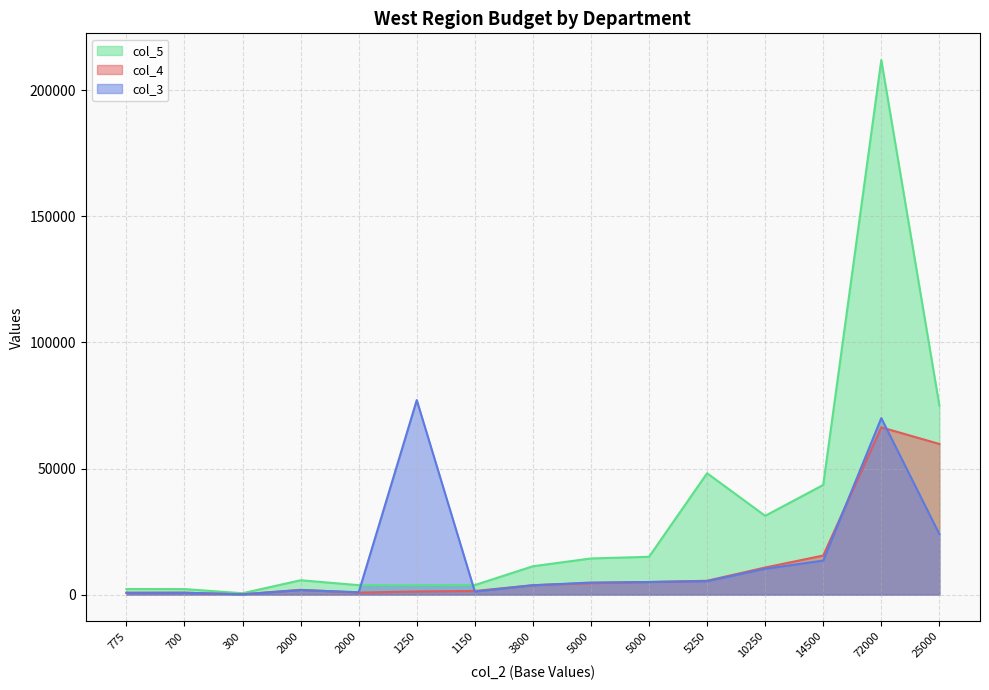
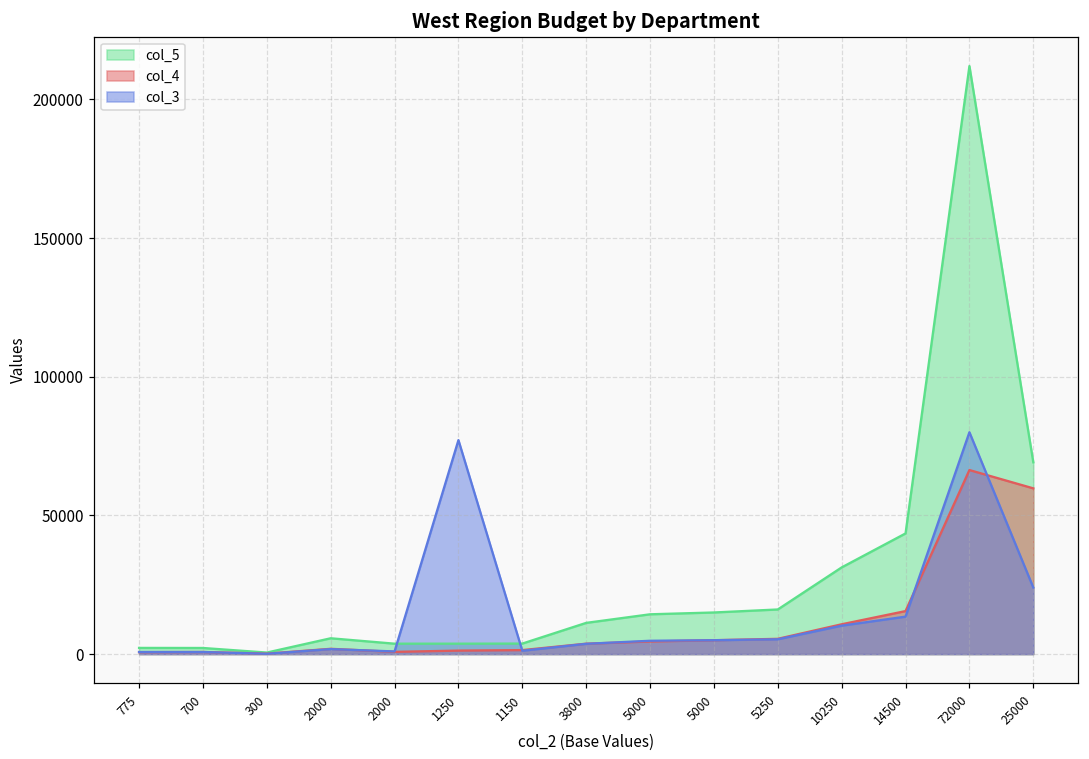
  {
    "col_5": {
      "775": 2000,
      "700": 2000,
      "1250": 4000,
      "1150": 4000,
      "3800": 11000,
-     "5250": 48000,
+     "5250": 16000,
      "10250": 31000,
      "14500": 44000,
      "72000": 212000,
-     "25000": 75000
+     "25000": 69000
    },
    "col_4": {
      "1250": 1000,
      "14500": 16000,
      "72000": 66000,
      "25000": 60000
    },
    "col_3": {
      "1250": 77000,
      "14500": 14000,
-     "72000": 70000,
+     "72000": 80000,
      "25000": 24000
    }
  }
